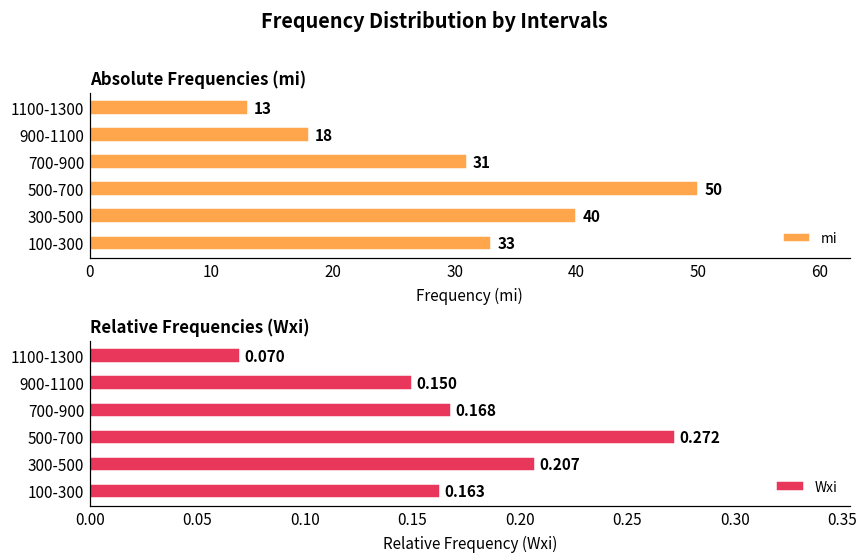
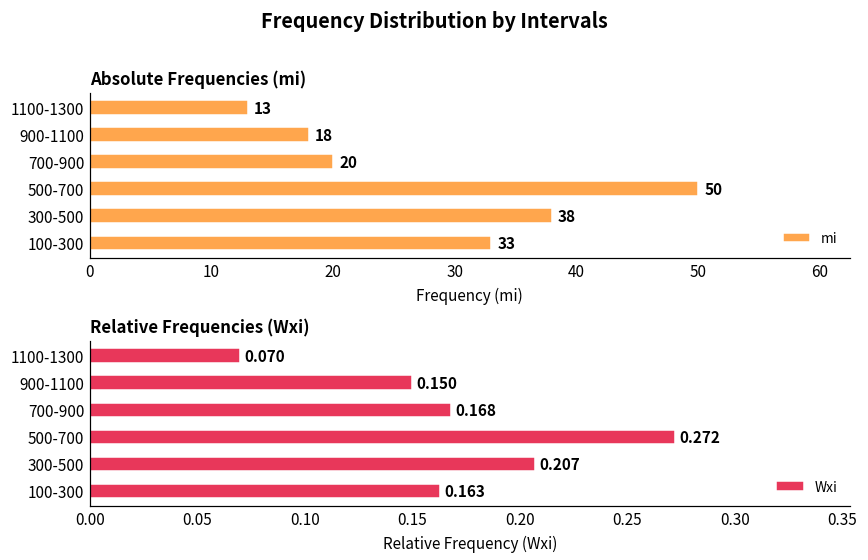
  {
    "Absolute Frequencies (mi)": {
      "1100-1300": 13,
      "900-1100": 18,
-     "700-900": 31,
+     "700-900": 20,
      "500-700": 50,
-     "300-500": 40,
+     "300-500": 38,
      "100-300": 33
    },
    "Relative Frequencies (Wxi)": {
      "1100-1300": 0.070,
      "900-1100": 0.150,
      "700-900": 0.168,
      "500-700": 0.272,
      "300-500": 0.207,
      "100-300": 0.163
    }
  }
